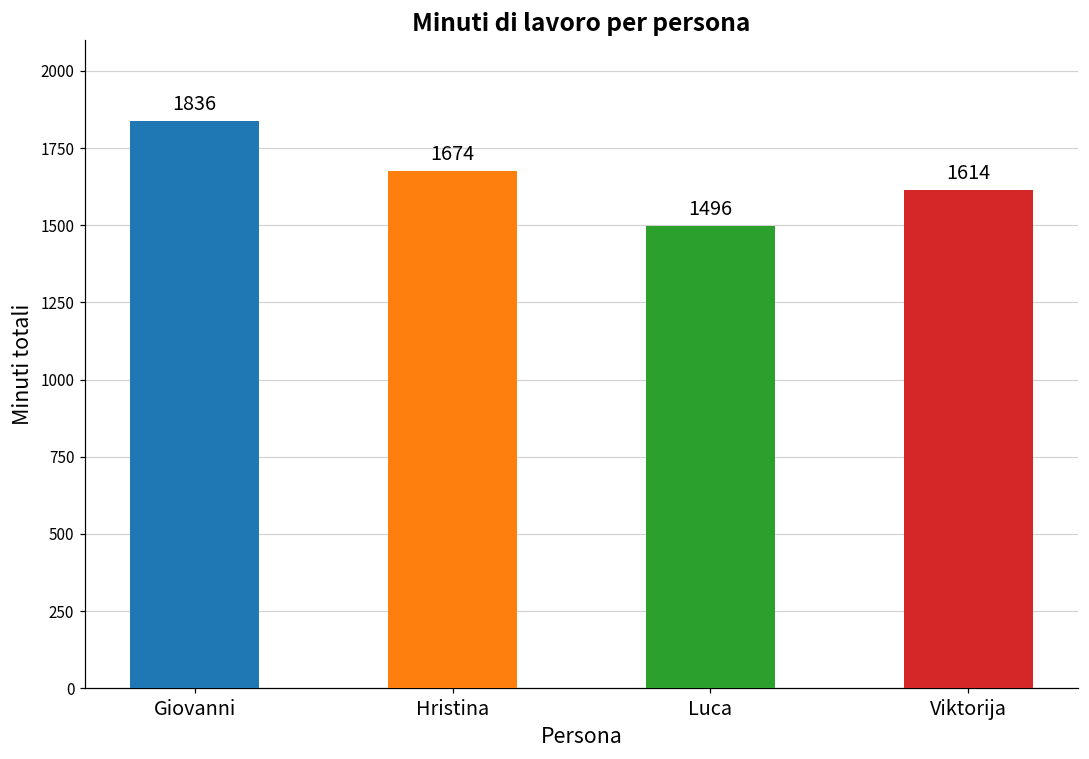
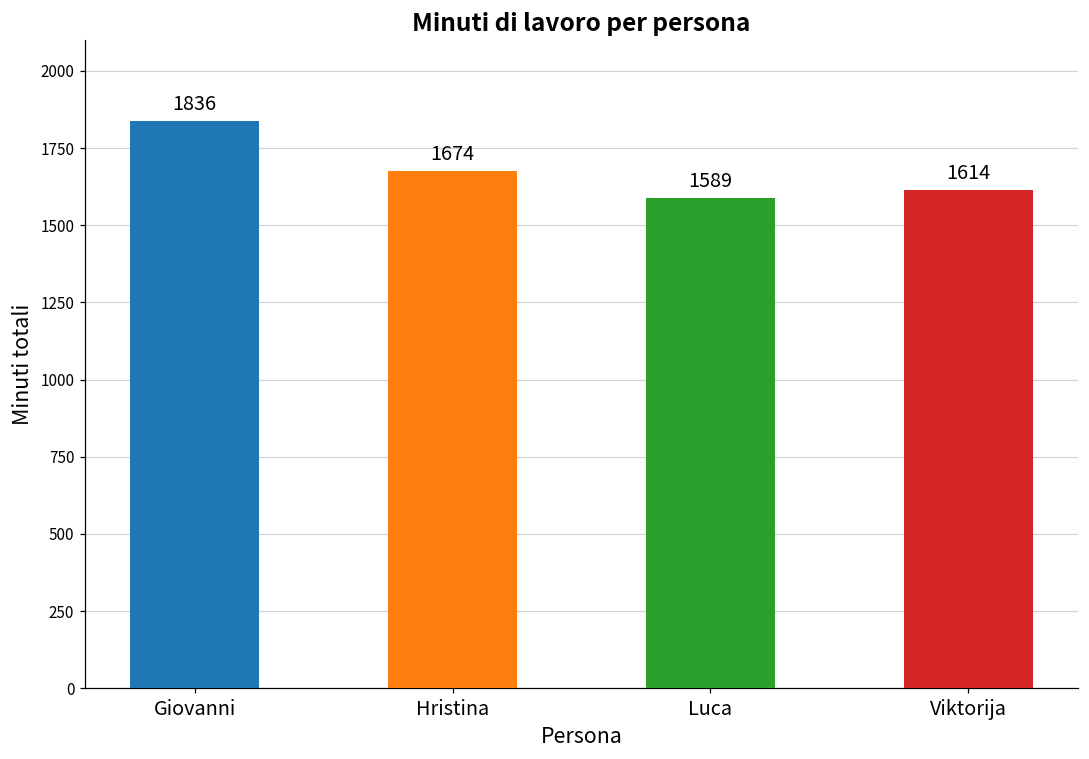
  {
    "Giovanni": 1836,
    "Hristina": 1674,
-   "Luca": 1496,
+   "Luca": 1589,
    "Viktorija": 1614
  }
